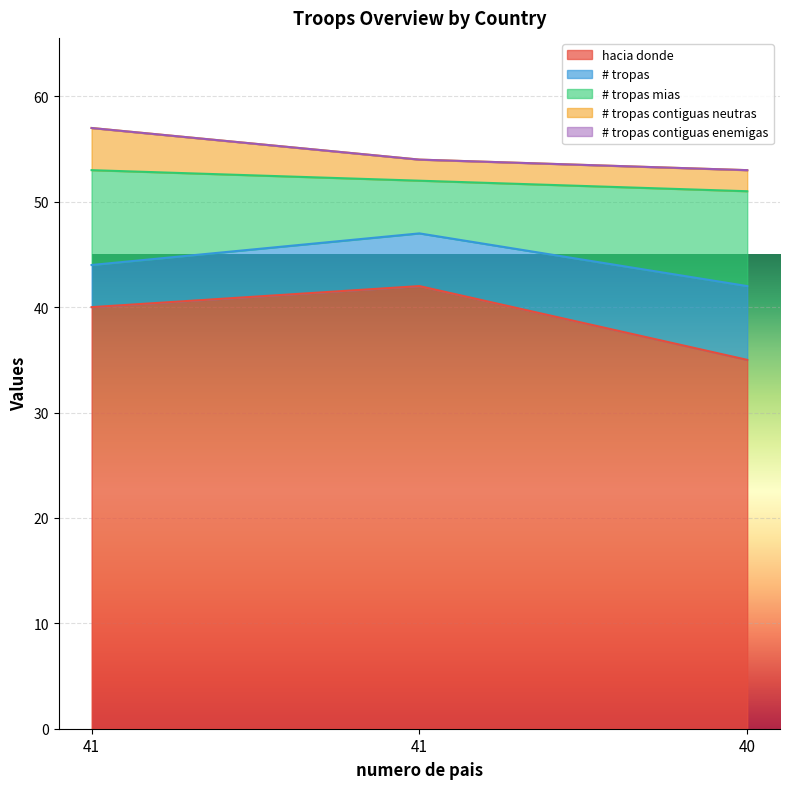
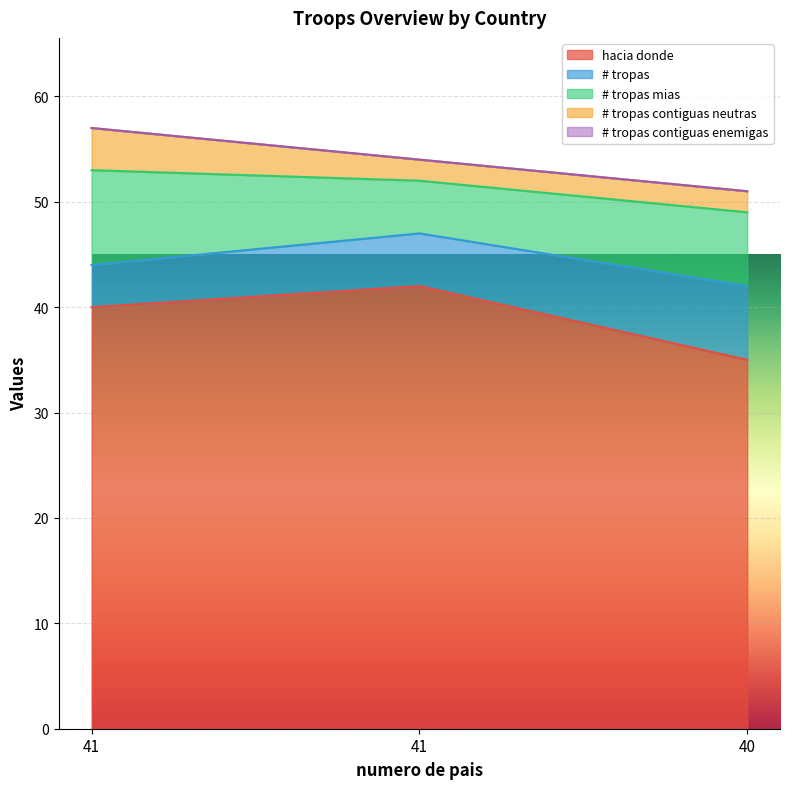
  {
    "hacia donde": {
      "40": 35
    },
    "# tropas": {
      "40": 7
    },
    "# tropas mias": {
-     "40": 9
+     "40": 7
    }
  }
